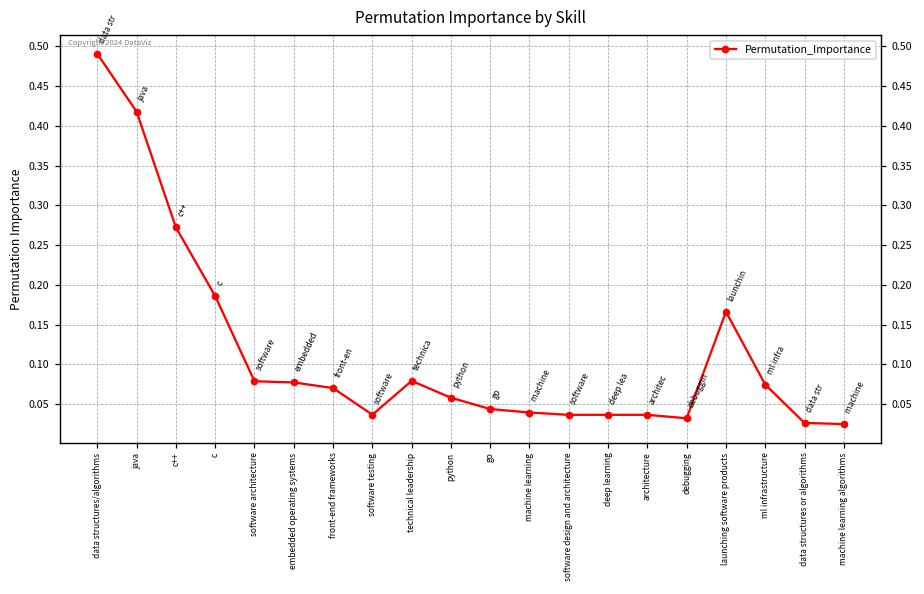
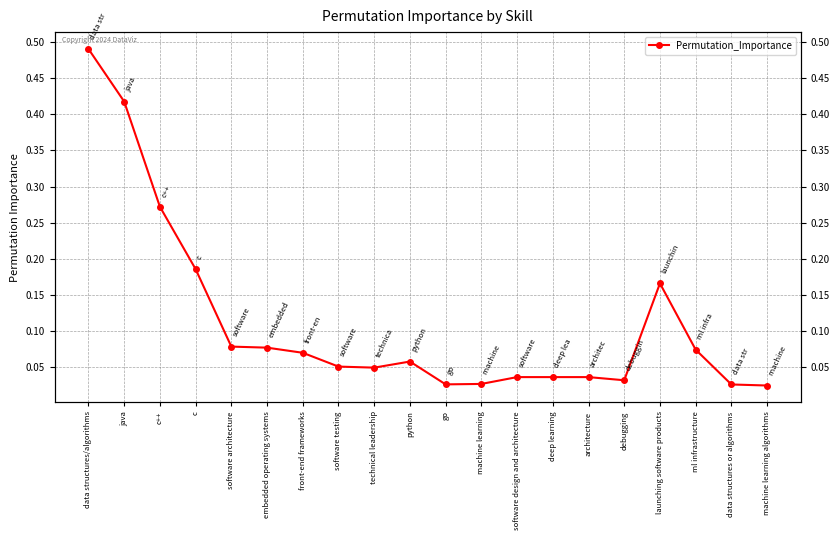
  {
    "java": 0.42,
    "c++": 0.27,
    "c": 0.19,
    "software architecture": 0.08,
    "embedded operating systems": 0.08,
    "front-end frameworks": 0.07,
-   "software testing": 0.04,
-   "technical leadership": 0.08,
+   "software testing": 0.05,
+   "technical leadership": 0.05,
    "python": 0.06,
-   "go": 0.04,
-   "machine learning": 0.04,
+   "go": 0.03,
+   "machine learning": 0.03,
    "software design and architecture": 0.04,
    "deep learning": 0.04,
    "architecture": 0.04,
    "debugging": 0.03,
    "launching software products": 0.17,
    "ml infrastructure": 0.07,
    "data structures or algorithms": 0.03,
    "machine learning algorithms": 0.02
  }
